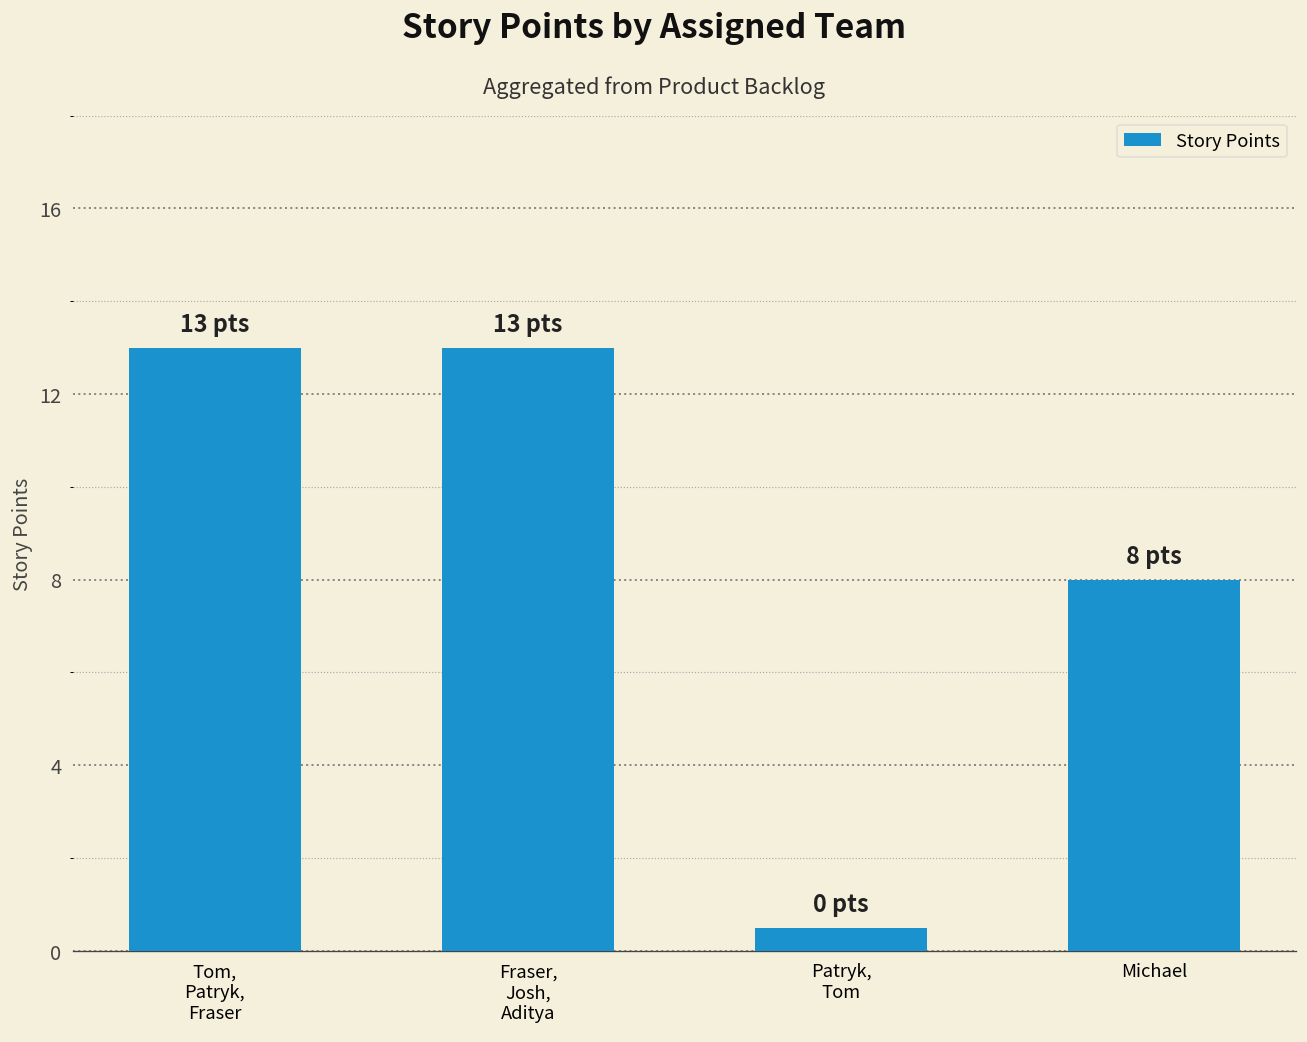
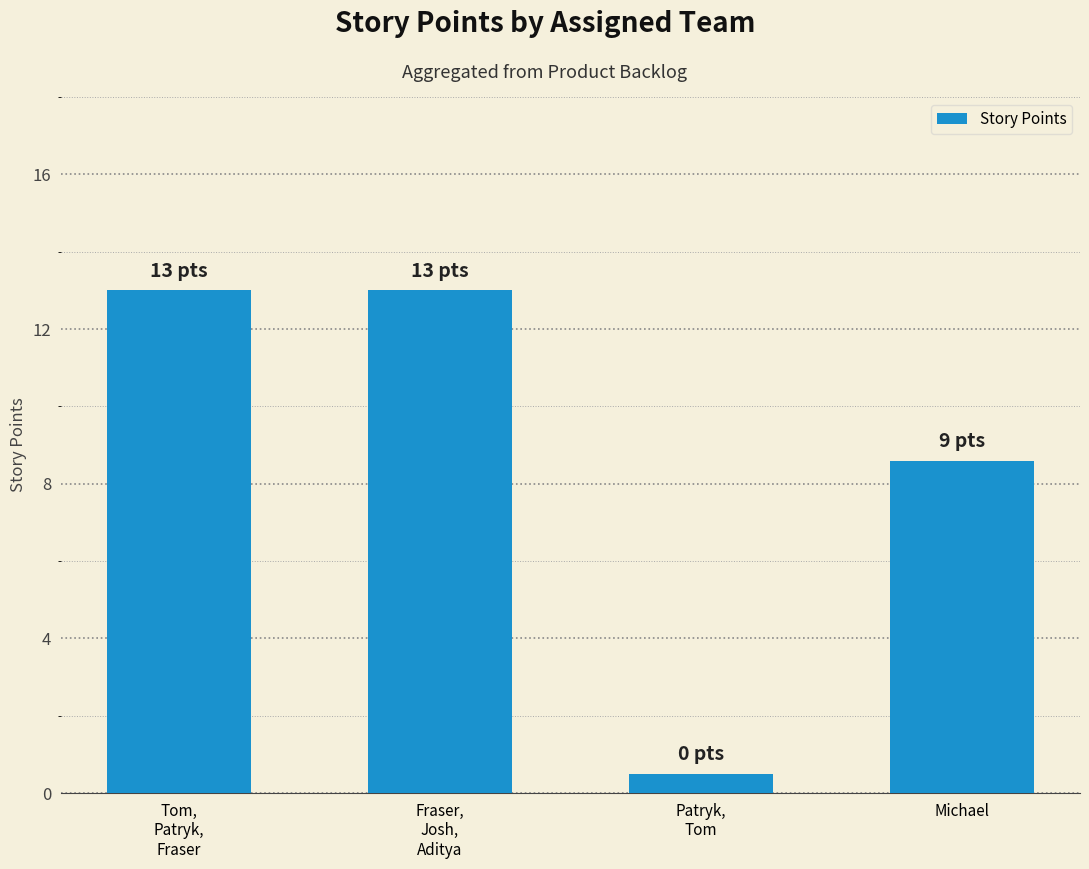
  {
    "Tom, Patryk, Fraser": 13,
    "Fraser, Josh, Aditya": 13,
    "Patryk, Tom": 0,
-   "Michael": 8
+   "Michael": 9
  }
